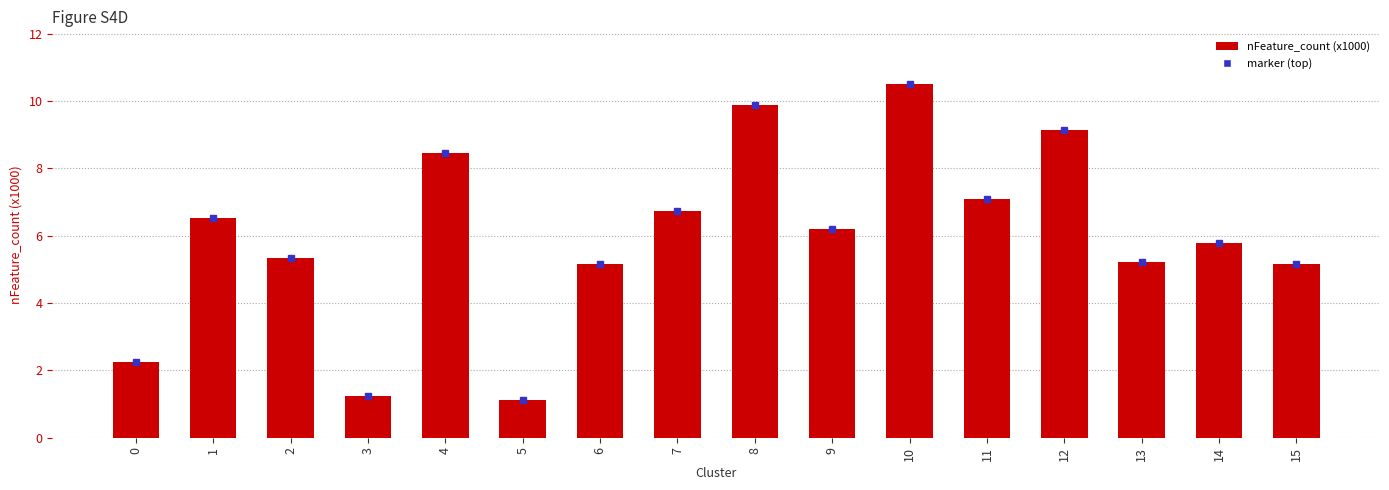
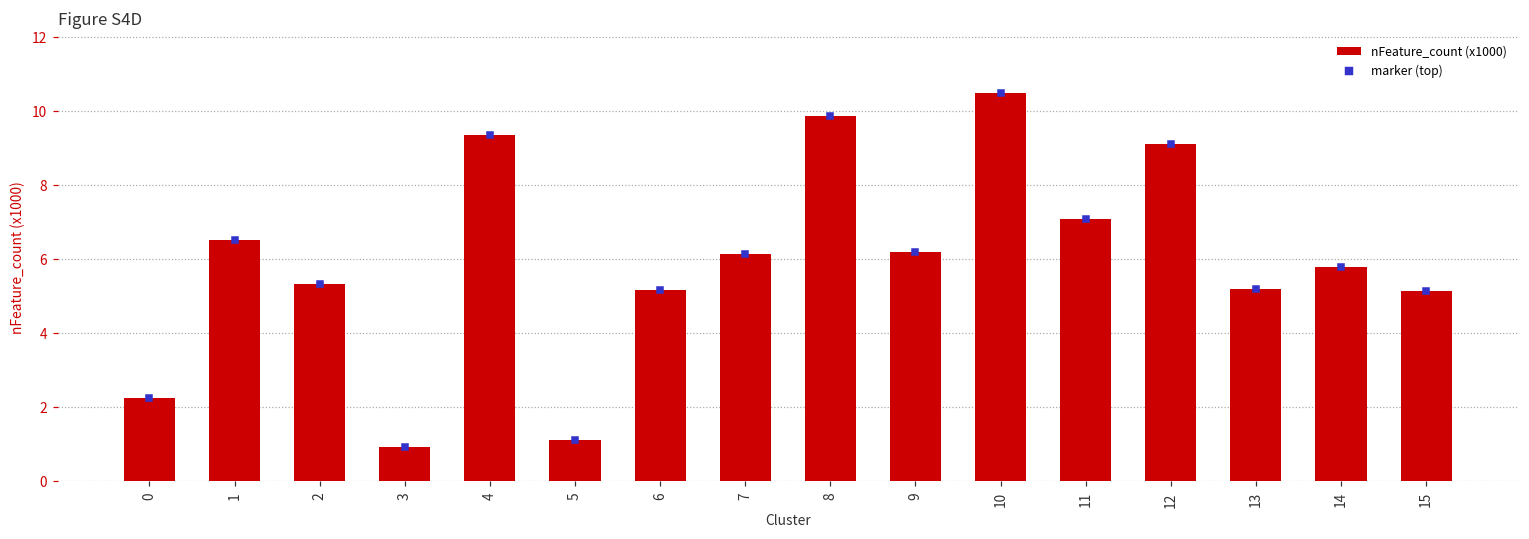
  {
    "nFeature_count (x1000)": {
      "0": 2.3,
      "1": 6.5,
      "2": 5.3,
-     "3": 1.3,
-     "4": 8.5,
+     "3": 0.9,
+     "4": 9.4,
      "5": 1.1,
      "6": 5.2,
-     "7": 6.7,
+     "7": 6.2,
      "8": 9.9,
      "9": 6.2,
      "10": 10.5,
      "11": 7.1,
      "12": 9.1,
      "13": 5.2,
      "14": 5.8,
      "15": 5.1
    }
  }
